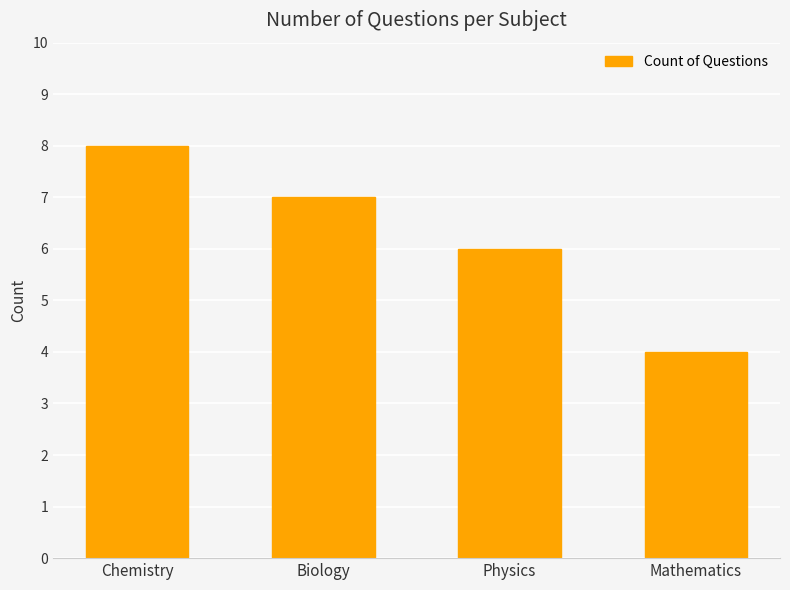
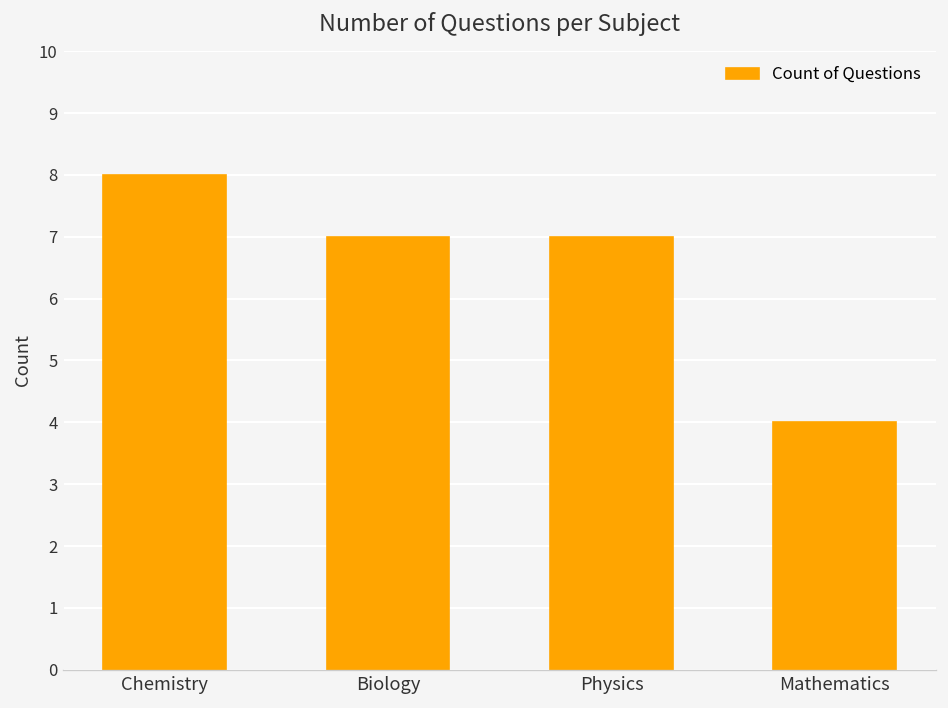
  {
    "Chemistry": 8,
    "Biology": 7,
-   "Physics": 6,
+   "Physics": 7,
    "Mathematics": 4
  }
